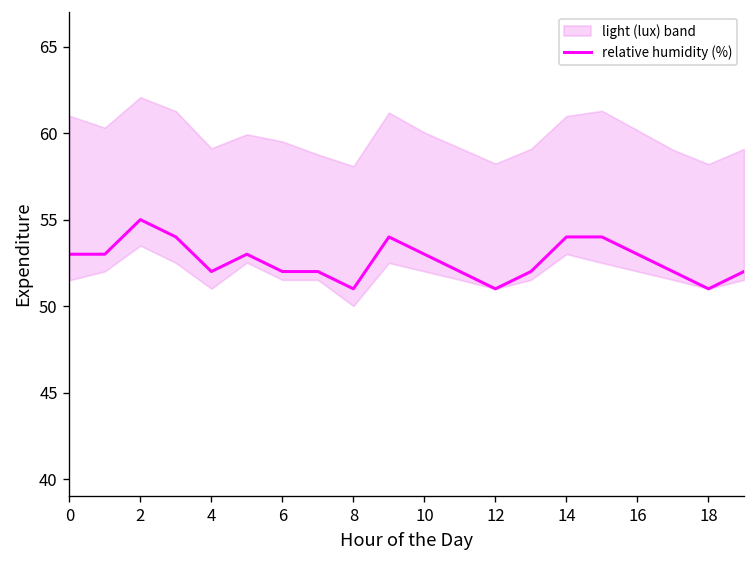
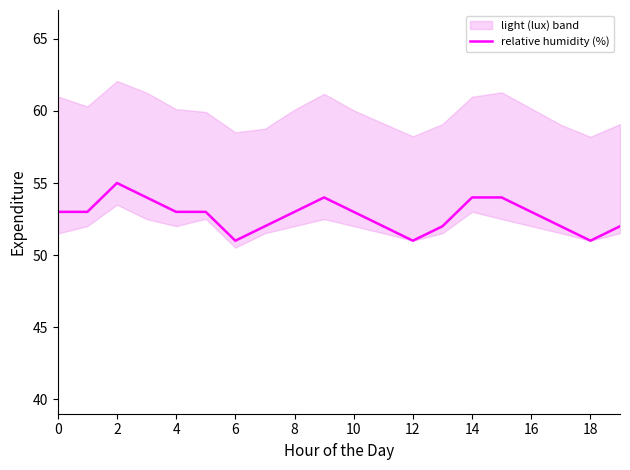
  {
    "relative humidity (%)": {
      "0": 53,
      "2": 55,
-     "4": 52,
-     "6": 52,
-     "8": 51,
+     "4": 53,
+     "6": 51,
+     "8": 53,
      "10": 53,
      "12": 51,
      "14": 54,
      "16": 53,
      "18": 51
    }
  }
